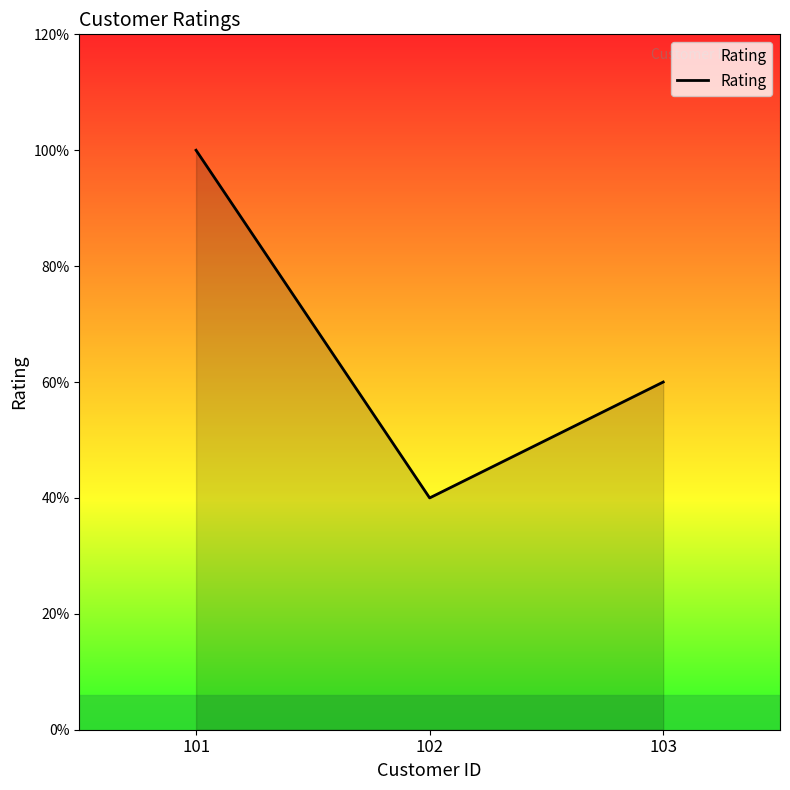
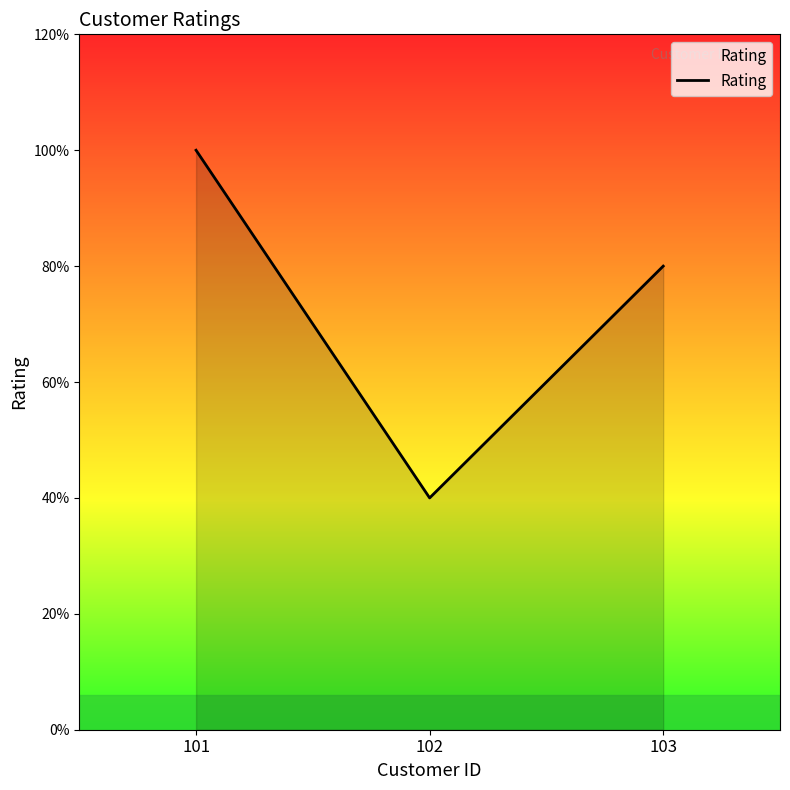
  {
    "101": "100%",
    "102": "40%",
-   "103": "60%"
+   "103": "80%"
  }
